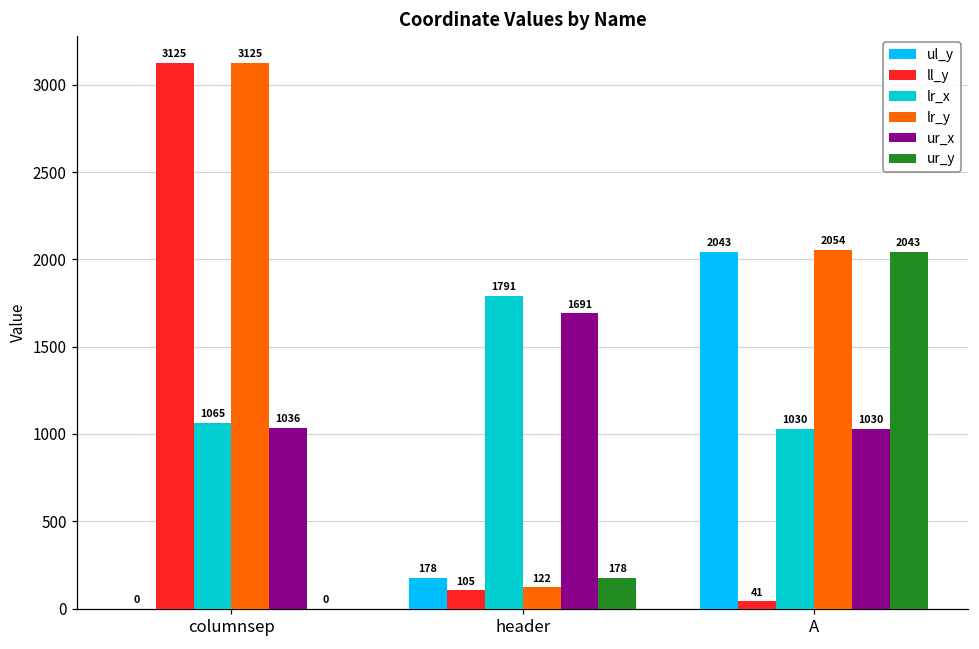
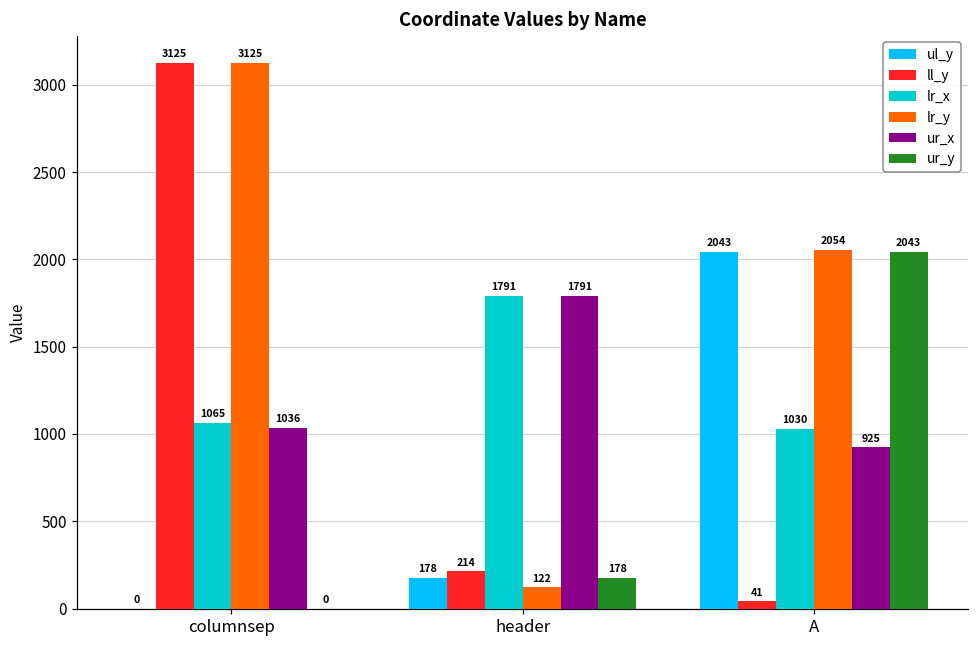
  {
    "ll_y": {
      "columnsep": 3125,
-     "header": 105,
+     "header": 214,
      "A": 41
    },
    "lr_y": {
      "columnsep": 3125,
      "header": 122,
      "A": 2054
    },
    "ur_x": {
      "columnsep": 1036,
-     "header": 1691,
-     "A": 1030
+     "header": 1791,
+     "A": 925
    },
    "ur_y": {
      "columnsep": 0,
      "header": 178,
      "A": 2043
    }
  }
